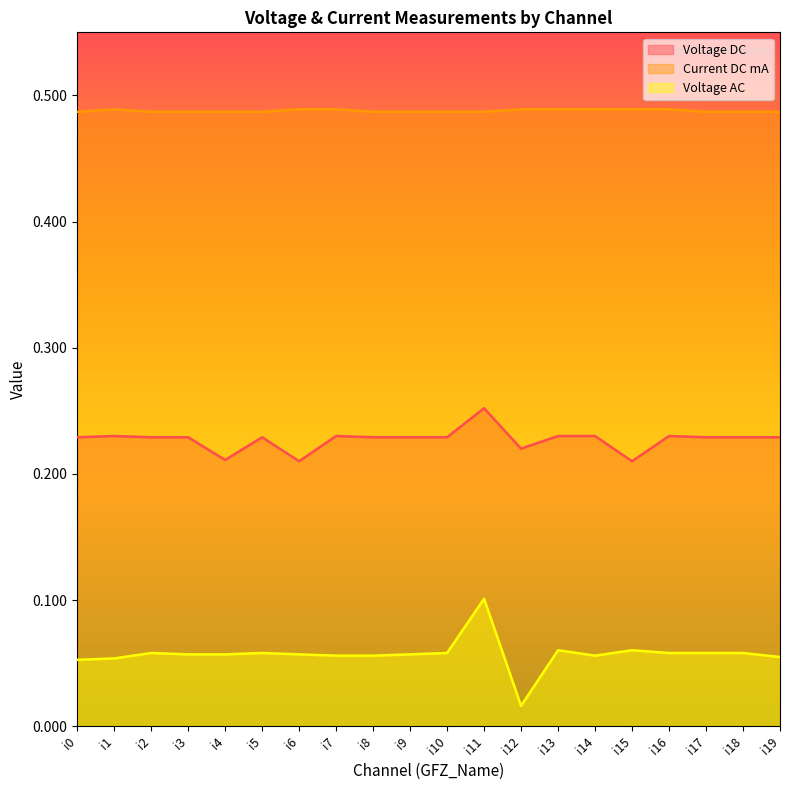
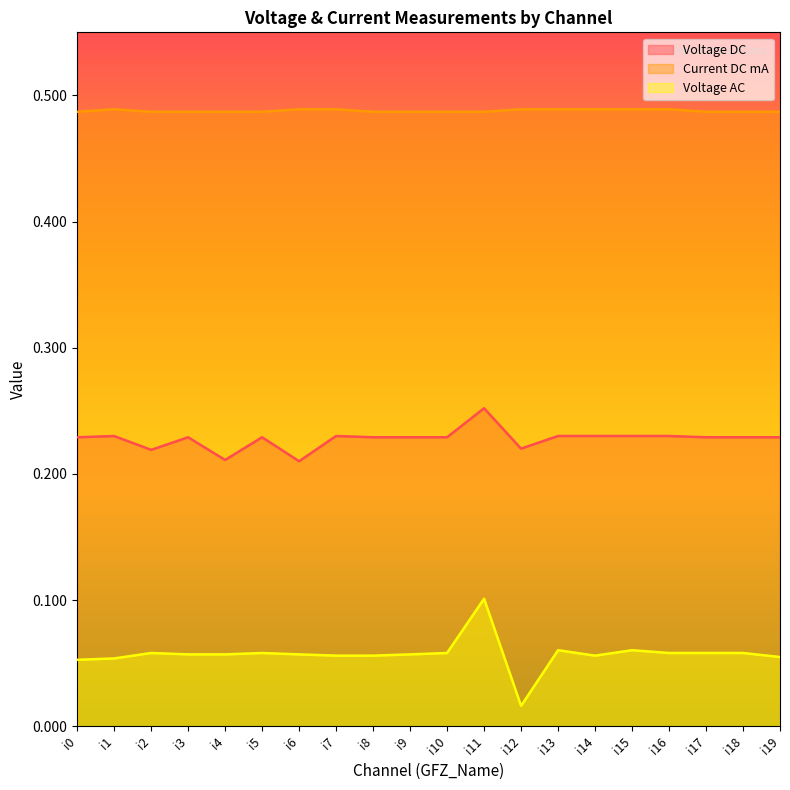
  {
    "Voltage DC": {
      "i0": 0.229,
      "i1": 0.230,
-     "i2": 0.229,
+     "i2": 0.219,
      "i3": 0.229,
      "i4": 0.211,
      "i5": 0.229,
      "i6": 0.210,
      "i7": 0.230,
      "i8": 0.229,
      "i9": 0.229,
      "i10": 0.229,
      "i11": 0.252,
      "i12": 0.220,
      "i13": 0.230,
      "i14": 0.230,
-     "i15": 0.21,
+     "i15": 0.23,
      "i16": 0.230,
      "i17": 0.229,
      "i18": 0.229,
      "i19": 0.229
    },
    "Current DC mA": {
      "i0": 0.487,
      "i1": 0.489,
      "i2": 0.487,
      "i3": 0.487,
      "i4": 0.487,
      "i5": 0.487,
      "i6": 0.489,
      "i7": 0.489,
      "i8": 0.487,
      "i9": 0.487,
      "i10": 0.487,
      "i11": 0.487,
      "i12": 0.489,
      "i13": 0.489,
      "i14": 0.489,
      "i15": 0.489,
      "i16": 0.489,
      "i17": 0.487,
      "i18": 0.487,
      "i19": 0.487
    },
    "Voltage AC": {
      "i0": 0.053,
      "i1": 0.054,
      "i2": 0.058,
      "i3": 0.057,
      "i4": 0.057,
      "i5": 0.058,
      "i6": 0.057,
      "i7": 0.056,
      "i8": 0.056,
      "i9": 0.057,
      "i10": 0.058,
      "i11": 0.101,
      "i12": 0.016,
      "i13": 0.060,
      "i14": 0.056,
      "i15": 0.060,
      "i16": 0.058,
      "i17": 0.058,
      "i18": 0.058,
      "i19": 0.055
    }
  }
